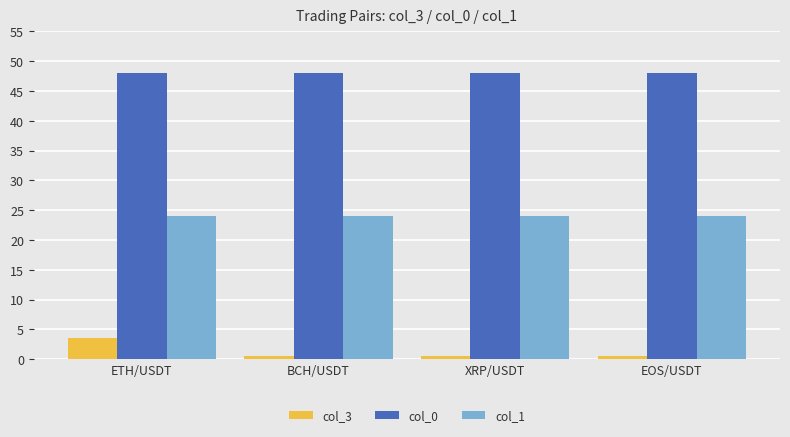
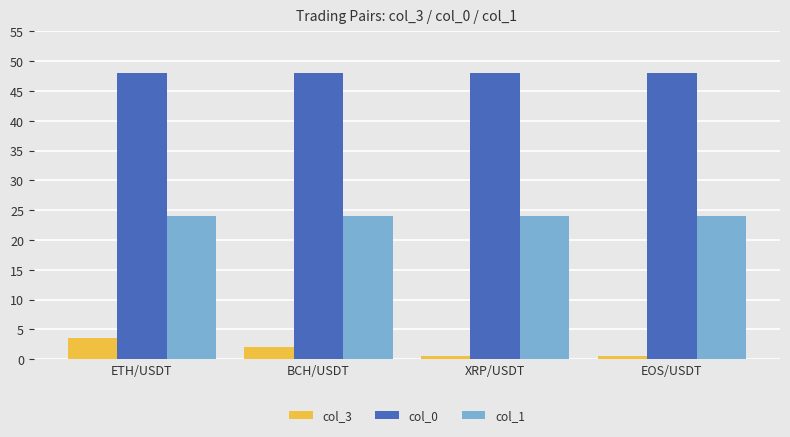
  {
    "col_3": {
      "ETH/USDT": 4,
-     "BCH/USDT": 1,
+     "BCH/USDT": 2,
      "XRP/USDT": 1,
      "EOS/USDT": 1
    },
    "col_0": {
      "ETH/USDT": 48,
      "BCH/USDT": 48,
      "XRP/USDT": 48,
      "EOS/USDT": 48
    },
    "col_1": {
      "ETH/USDT": 24,
      "BCH/USDT": 24,
      "XRP/USDT": 24,
      "EOS/USDT": 24
    }
  }
